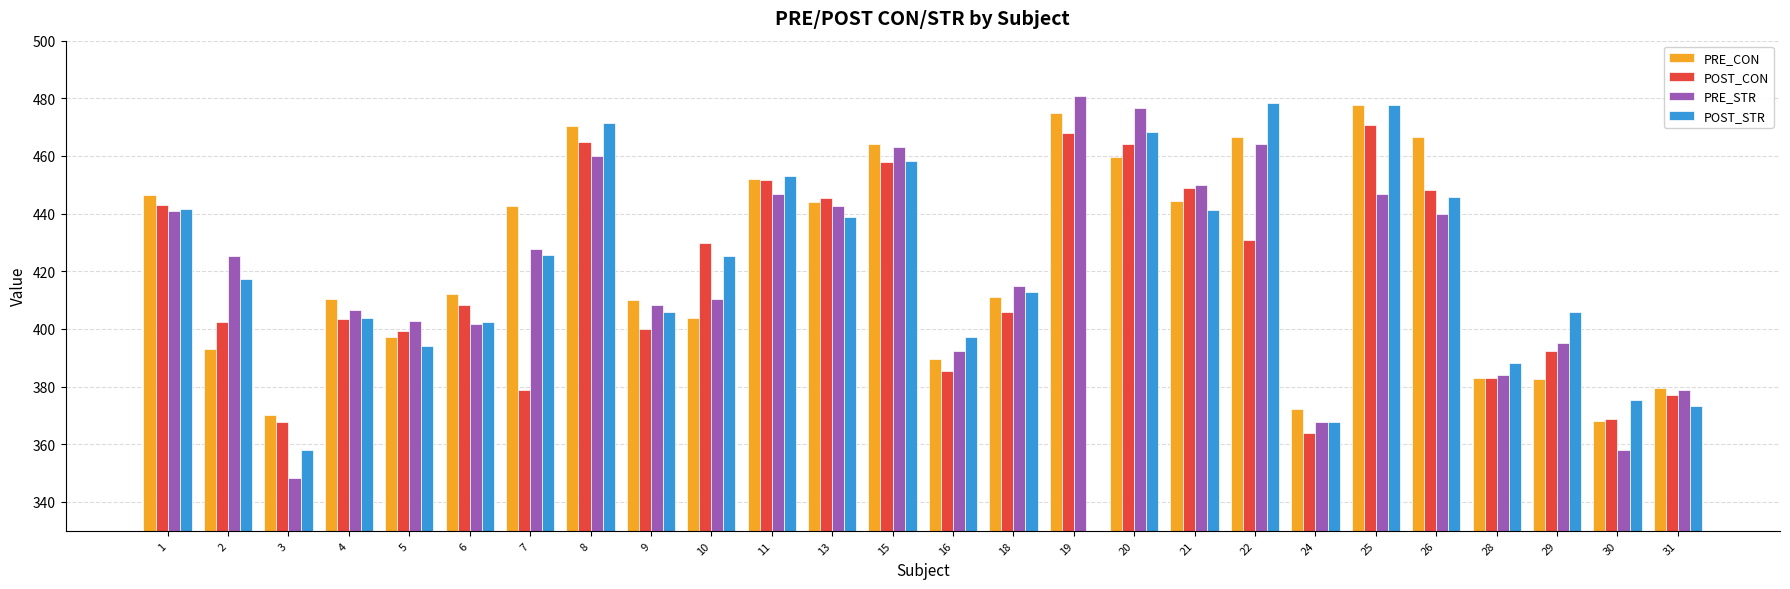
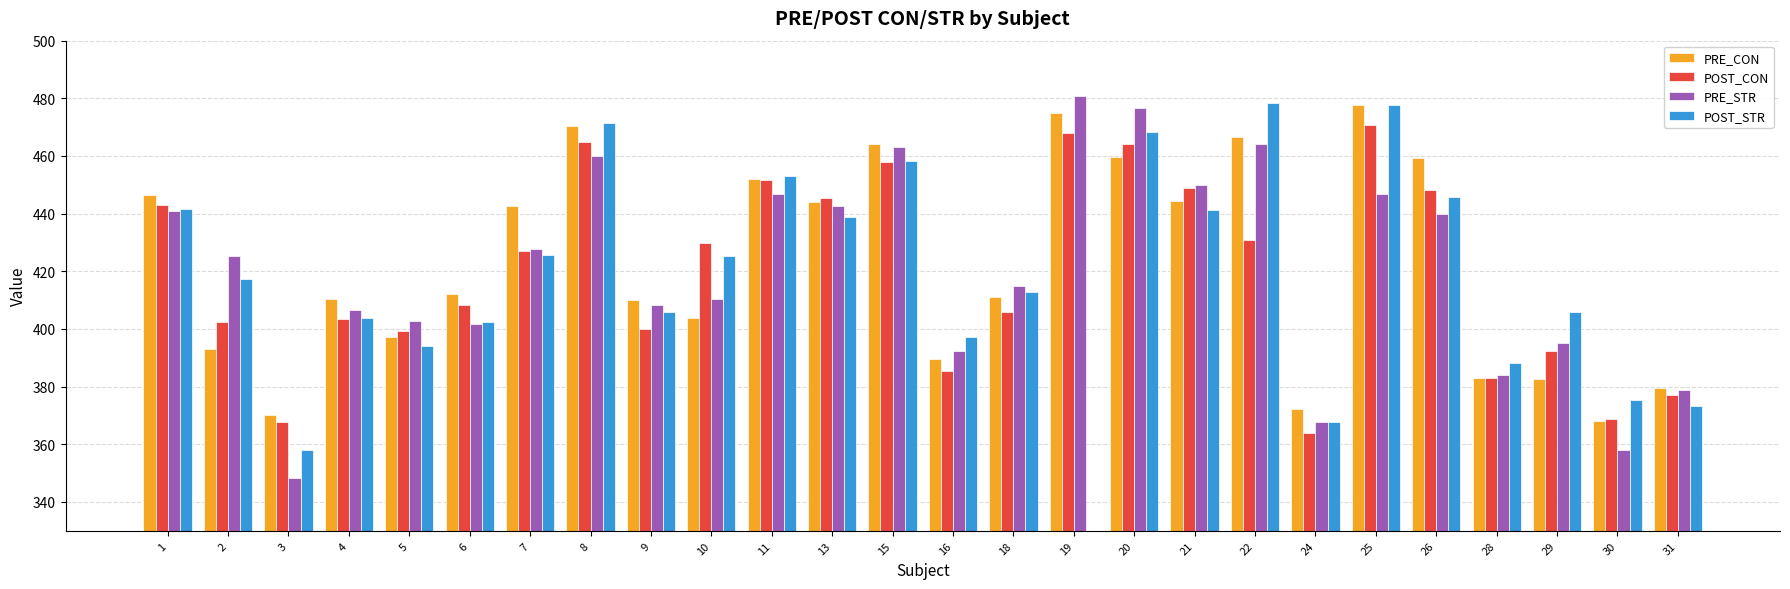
  {
    "PRE_CON": {
      "1": 447,
      "2": 393,
      "3": 370,
      "4": 411,
      "5": 397,
      "6": 412,
      "7": 443,
      "8": 471,
      "9": 410,
      "10": 404,
      "11": 452,
      "13": 444,
      "15": 464,
      "16": 390,
      "18": 411,
      "19": 475,
      "20": 460,
      "21": 444,
      "22": 466,
      "24": 372,
      "25": 478,
-     "26": 466,
+     "26": 459,
      "28": 383,
      "29": 383,
      "30": 368,
      "31": 380
    },
    "POST_CON": {
      "1": 443,
      "2": 403,
      "3": 368,
      "4": 403,
      "5": 399,
      "6": 408,
-     "7": 379,
+     "7": 427,
      "8": 465,
      "9": 400,
      "10": 430,
      "11": 452,
      "13": 446,
      "15": 458,
      "16": 385,
      "18": 406,
      "19": 468,
      "20": 464,
      "21": 449,
      "22": 431,
      "24": 364,
      "25": 471,
      "26": 448,
      "28": 383,
      "29": 392,
      "30": 369,
      "31": 377
    },
    "PRE_STR": {
      "1": 441,
      "2": 425,
      "3": 348,
      "4": 407,
      "5": 403,
      "6": 402,
      "7": 428,
      "8": 460,
      "9": 408,
      "10": 411,
      "11": 447,
      "13": 443,
      "15": 463,
      "16": 393,
      "18": 415,
      "19": 481,
      "20": 477,
      "21": 450,
      "22": 464,
      "24": 368,
      "25": 447,
      "26": 440,
      "28": 384,
      "29": 395,
      "30": 358,
      "31": 379
    },
    "POST_STR": {
      "1": 442,
      "2": 417,
      "3": 358,
      "4": 404,
      "5": 394,
      "6": 402,
      "7": 426,
      "8": 472,
      "9": 406,
      "10": 425,
      "11": 453,
      "13": 439,
      "15": 458,
      "16": 397,
      "18": 413,
      "20": 468,
      "21": 441,
      "22": 479,
      "24": 368,
      "25": 478,
      "26": 446,
      "28": 388,
      "29": 406,
      "30": 375,
      "31": 373
    }
  }
